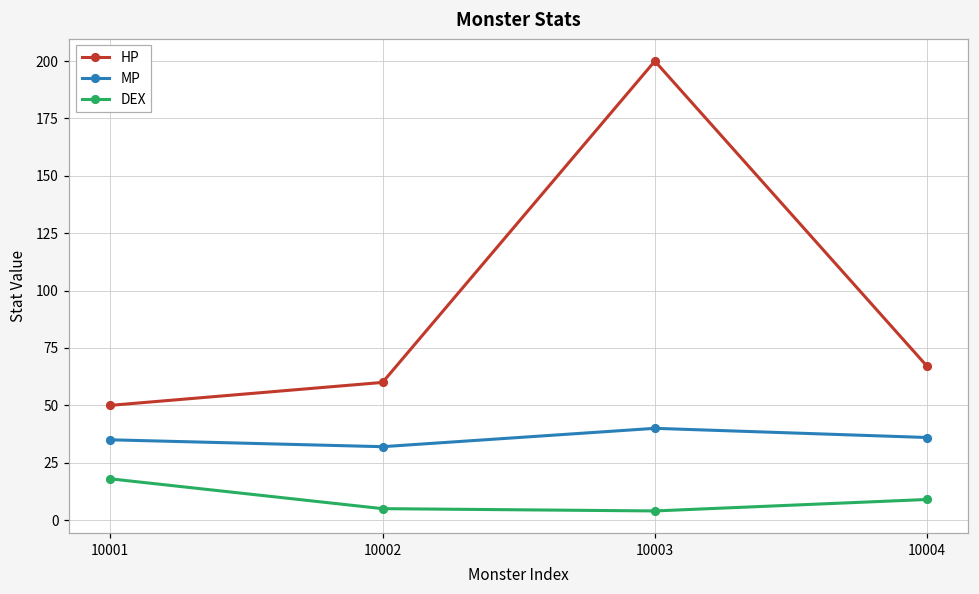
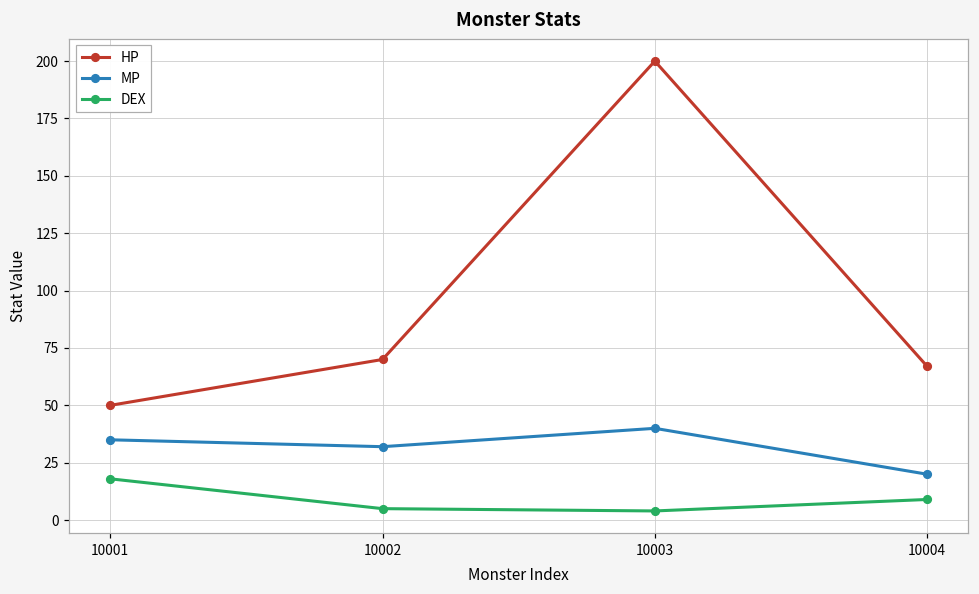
  {
    "HP": {
      "10001": 50,
-     "10002": 60,
+     "10002": 70,
      "10003": 200,
      "10004": 67
    },
    "MP": {
      "10001": 35,
      "10002": 32,
      "10003": 40,
-     "10004": 36
+     "10004": 20
    },
    "DEX": {
      "10001": 18,
      "10002": 5,
      "10003": 4,
      "10004": 9
    }
  }
